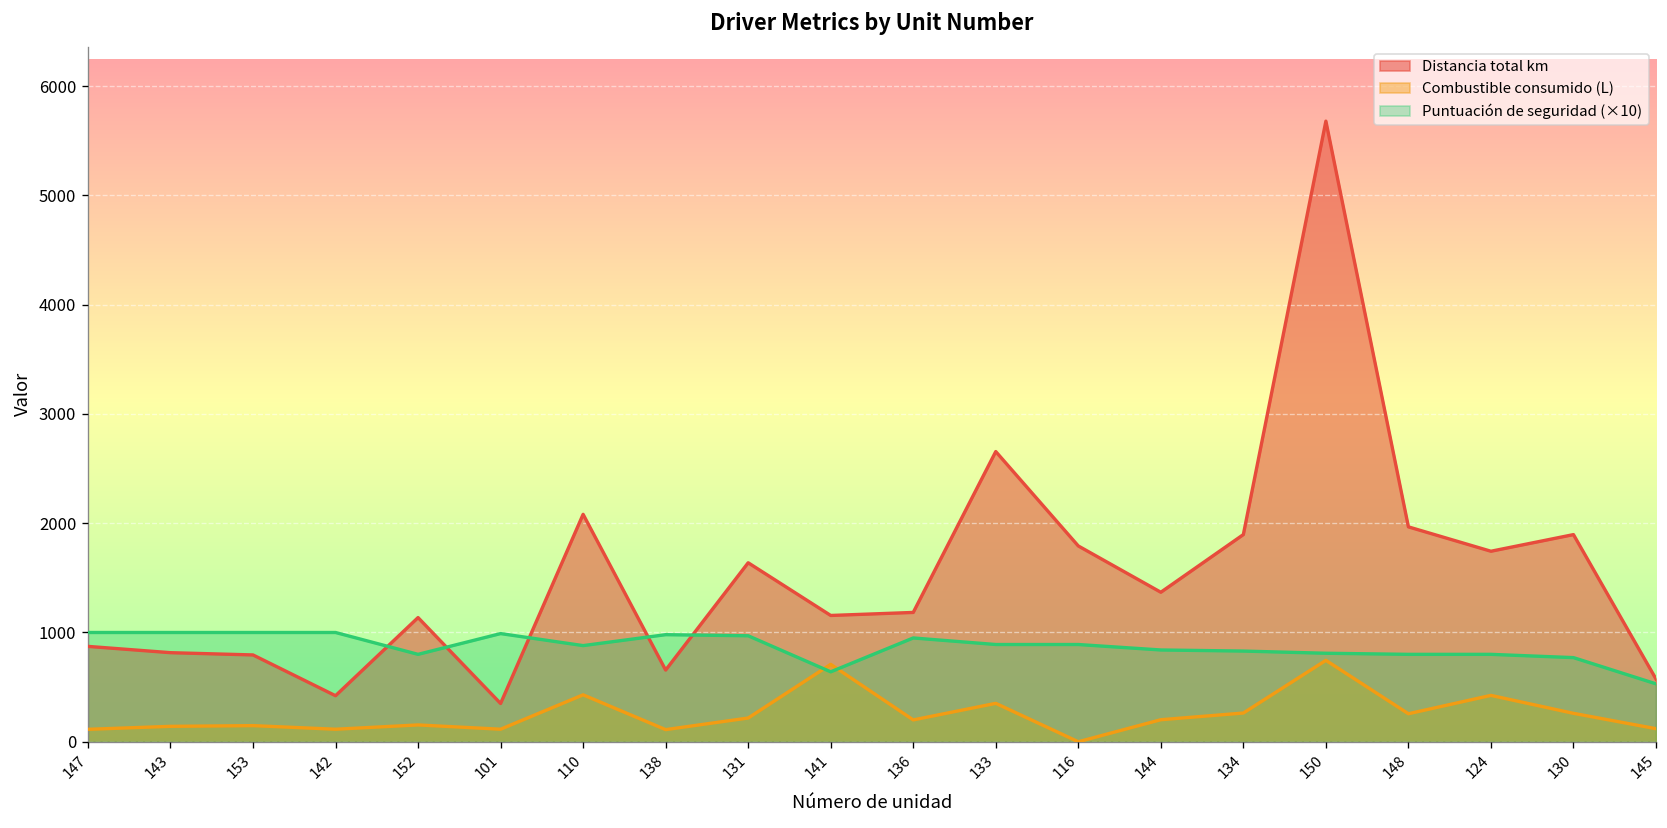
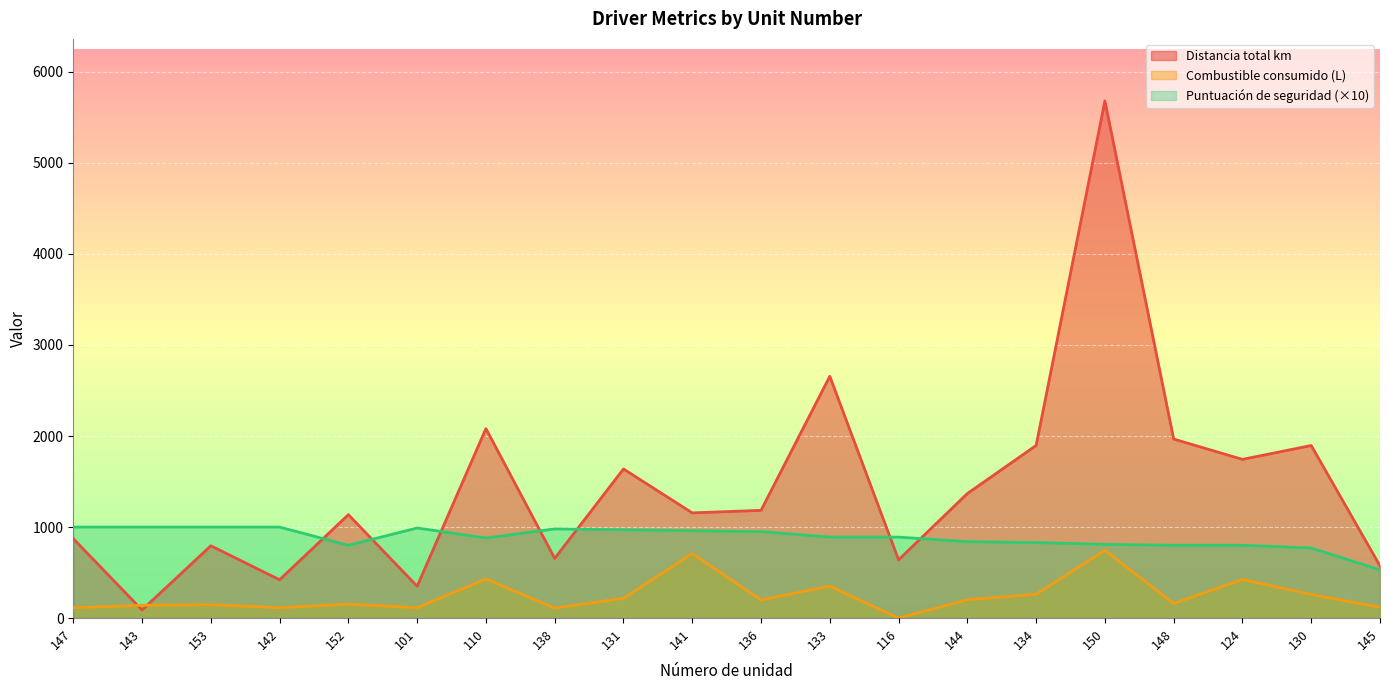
  {
    "Distancia total km": {
      "147": 900,
-     "143": 800,
+     "143": 100,
      "153": 800,
      "142": 400,
      "152": 1100,
      "101": 400,
      "110": 2100,
      "138": 700,
      "131": 1600,
      "141": 1200,
      "136": 1200,
      "133": 2700,
-     "116": 1800,
+     "116": 600,
      "144": 1400,
      "134": 1900,
      "150": 5700,
      "148": 2000,
      "124": 1700,
      "130": 1900,
      "145": 600
    },
    "Combustible consumido (L)": {
      "147": 100,
      "143": 100,
      "153": 100,
      "142": 100,
      "152": 200,
      "101": 100,
      "110": 400,
      "138": 100,
      "131": 200,
      "141": 700,
      "136": 200,
      "133": 400,
      "116": 0,
      "144": 200,
      "134": 300,
      "150": 700,
-     "148": 300,
+     "148": 200,
      "124": 400,
      "130": 300,
      "145": 100
    },
    "Puntuación de seguridad (×10)": {
      "147": 1000,
      "143": 1000,
      "153": 1000,
      "142": 1000,
      "152": 800,
      "101": 1000,
      "110": 900,
      "138": 1000,
      "131": 1000,
-     "141": 600,
+     "141": 1000,
      "136": 1000,
      "133": 900,
      "116": 900,
      "144": 800,
      "134": 800,
      "150": 800,
      "148": 800,
      "124": 800,
      "130": 800,
      "145": 500
    }
  }
